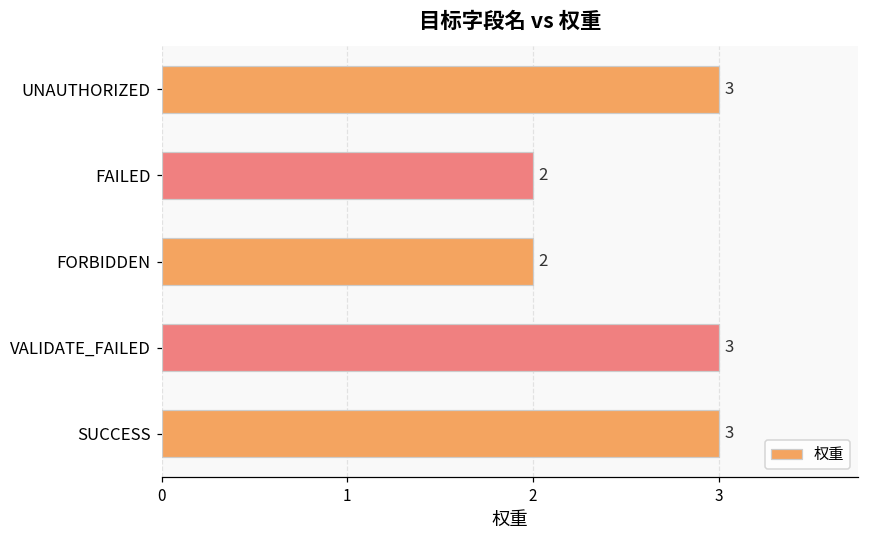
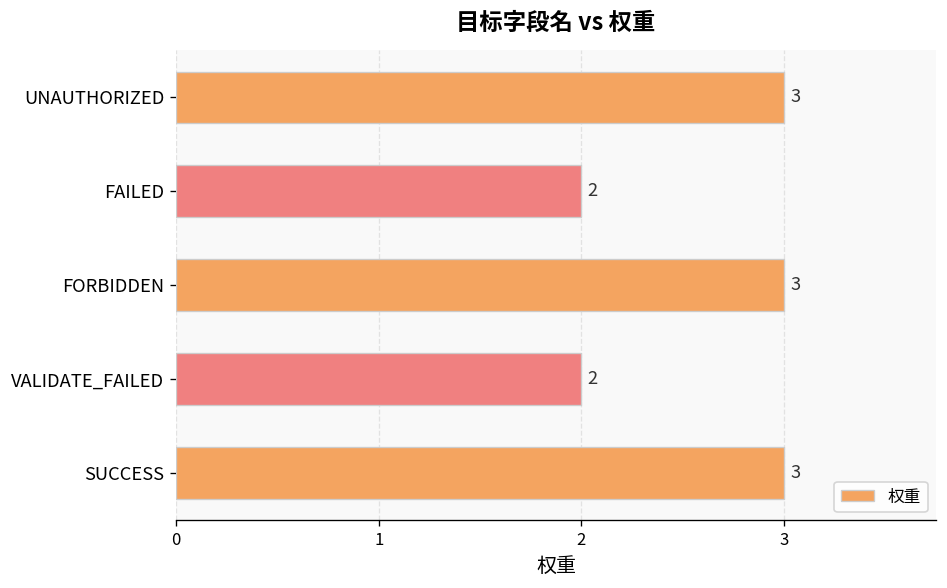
  {
    "UNAUTHORIZED": 3,
    "FAILED": 2,
-   "FORBIDDEN": 2,
-   "VALIDATE_FAILED": 3,
+   "FORBIDDEN": 3,
+   "VALIDATE_FAILED": 2,
    "SUCCESS": 3
  }
